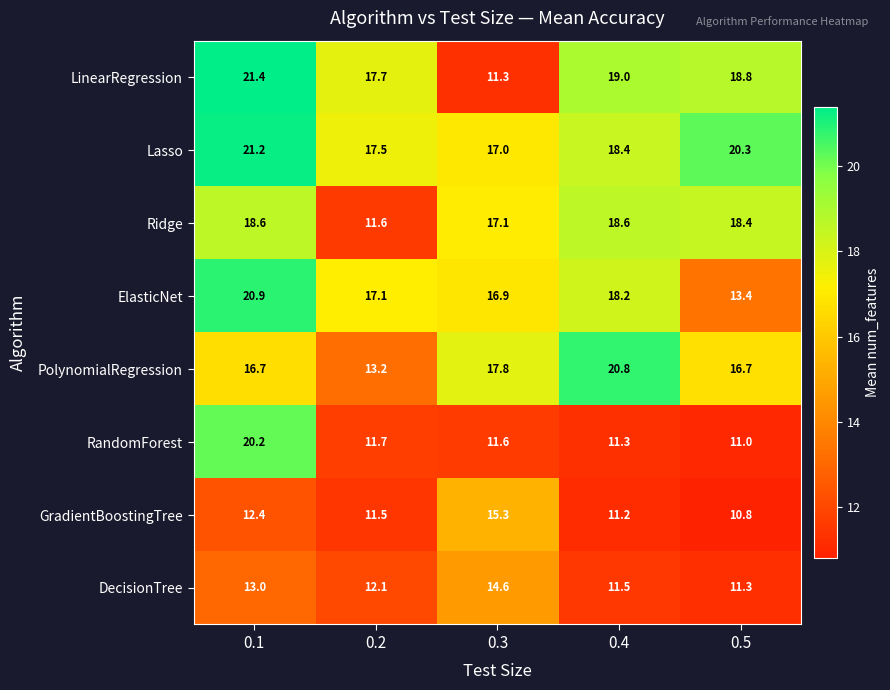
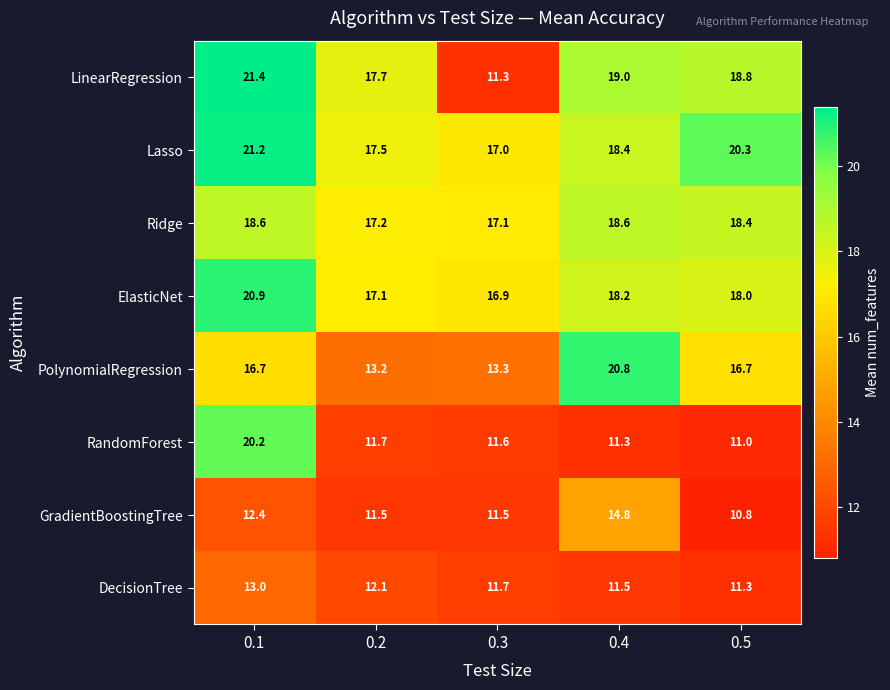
  {
    "LinearRegression": {
      "0.1": 21.4,
      "0.2": 17.7,
      "0.3": 11.3,
      "0.4": 19.0,
      "0.5": 18.8
    },
    "Lasso": {
      "0.1": 21.2,
      "0.2": 17.5,
      "0.3": 17.0,
      "0.4": 18.4,
      "0.5": 20.3
    },
    "Ridge": {
      "0.1": 18.6,
-     "0.2": 11.6,
+     "0.2": 17.2,
      "0.3": 17.1,
      "0.4": 18.6,
      "0.5": 18.4
    },
    "ElasticNet": {
      "0.1": 20.9,
      "0.2": 17.1,
      "0.3": 16.9,
      "0.4": 18.2,
-     "0.5": 13.4
+     "0.5": 18.0
    },
    "PolynomialRegression": {
      "0.1": 16.7,
      "0.2": 13.2,
-     "0.3": 17.8,
+     "0.3": 13.3,
      "0.4": 20.8,
      "0.5": 16.7
    },
    "RandomForest": {
      "0.1": 20.2,
      "0.2": 11.7,
      "0.3": 11.6,
      "0.4": 11.3,
      "0.5": 11.0
    },
    "GradientBoostingTree": {
      "0.1": 12.4,
      "0.2": 11.5,
-     "0.3": 15.3,
-     "0.4": 11.2,
+     "0.3": 11.5,
+     "0.4": 14.8,
      "0.5": 10.8
    },
    "DecisionTree": {
      "0.1": 13.0,
      "0.2": 12.1,
-     "0.3": 14.6,
+     "0.3": 11.7,
      "0.4": 11.5,
      "0.5": 11.3
    }
  }
